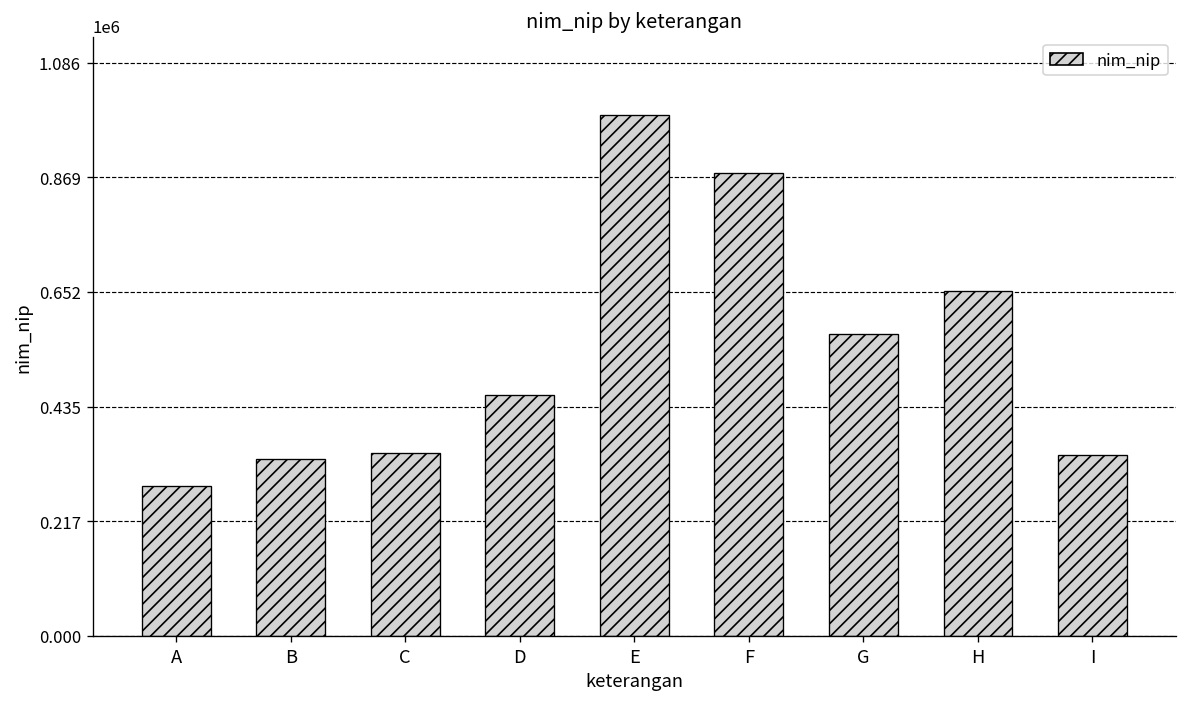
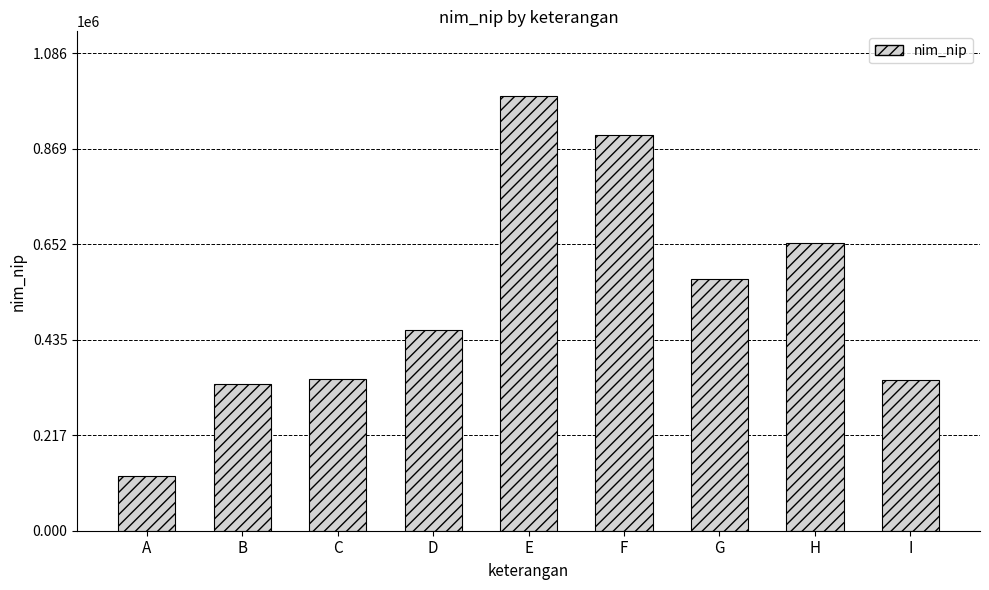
  {
-   "A": 280000,
+   "A": 120000,
    "B": 330000,
    "C": 350000,
    "D": 460000,
    "E": 990000,
-   "F": 880000,
+   "F": 900000,
    "G": 570000,
    "H": 650000,
    "I": 340000
  }
